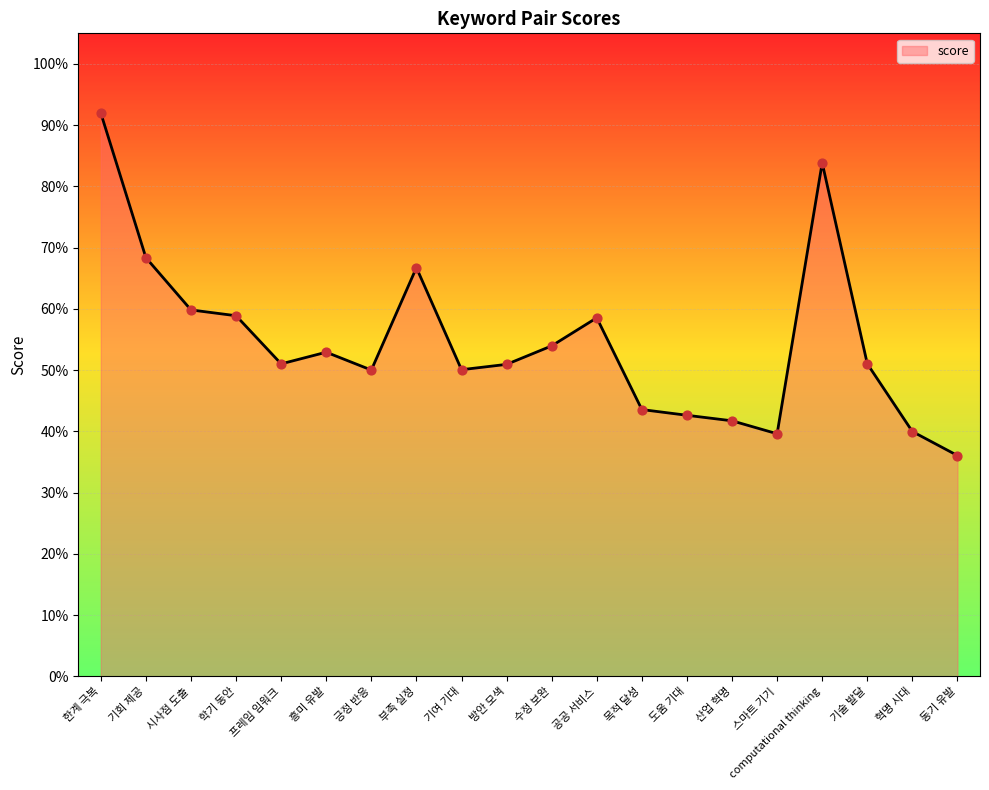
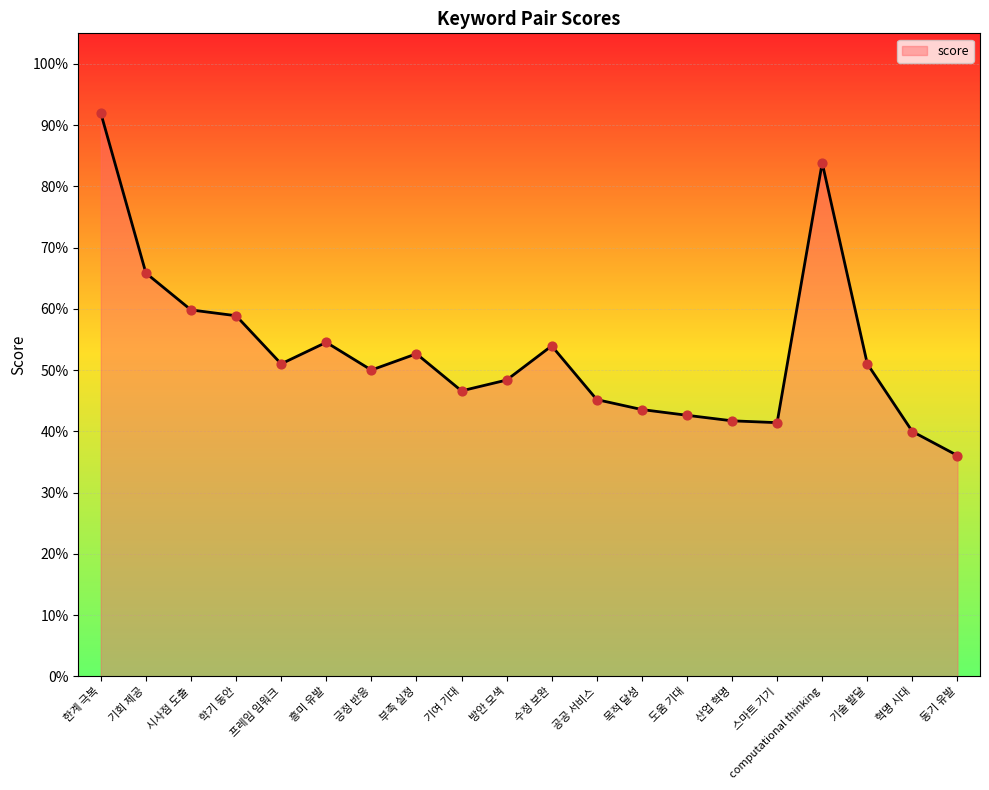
  {
    "한계 극복": "92%",
-   "기회 제공": "68%",
+   "기회 제공": "66%",
    "시사점 도출": "60%",
    "학기 동안": "59%",
    "프레임 임워크": "51%",
-   "흥미 유발": "53%",
+   "흥미 유발": "55%",
    "긍정 반응": "50%",
-   "부족 실정": "67%",
-   "기여 기대": "50%",
-   "방안 모색": "51%",
+   "부족 실정": "53%",
+   "기여 기대": "47%",
+   "방안 모색": "48%",
    "수정 보완": "54%",
-   "공공 서비스": "59%",
+   "공공 서비스": "45%",
    "목적 달성": "44%",
    "도움 기대": "43%",
    "산업 혁명": "42%",
-   "스마트 기기": "40%",
+   "스마트 기기": "41%",
    "computational thinking": "84%",
    "기술 발달": "51%",
    "혁명 시대": "40%",
    "동기 유발": "36%"
  }
